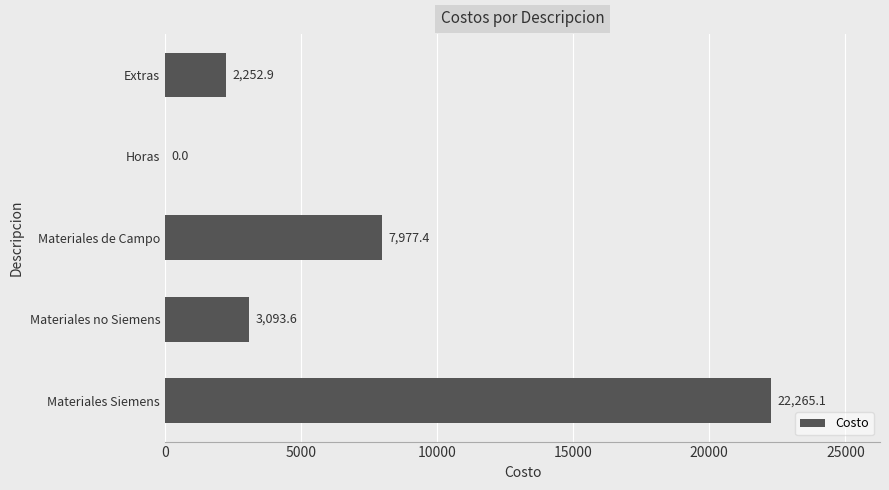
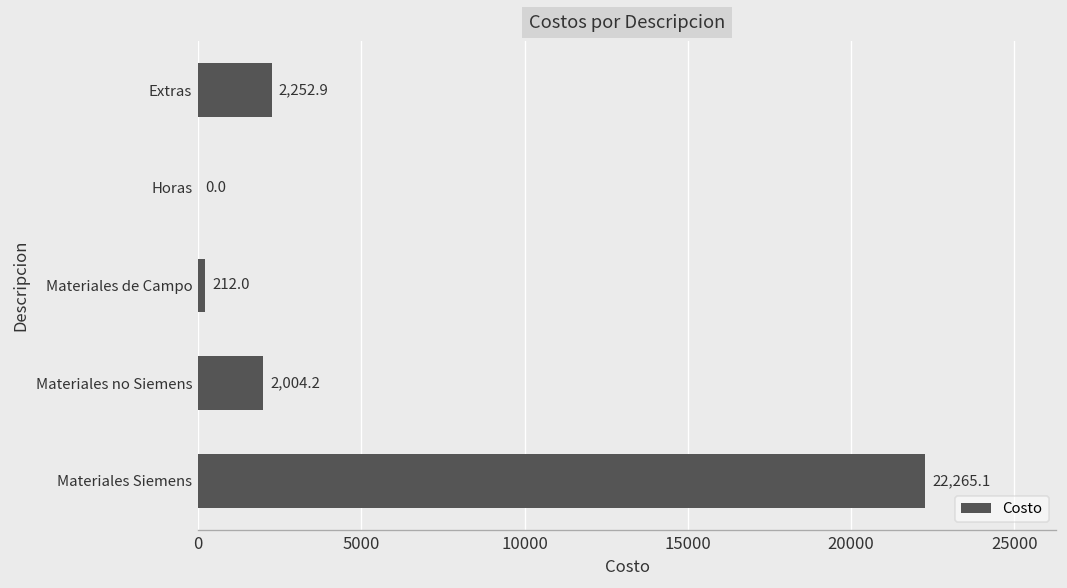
  {
    "Extras": "2,252.9",
    "Horas": "0.0",
-   "Materiales de Campo": "7,977.4",
-   "Materiales no Siemens": "3,093.6",
+   "Materiales de Campo": "212.0",
+   "Materiales no Siemens": "2,004.2",
    "Materiales Siemens": "22,265.1"
  }
